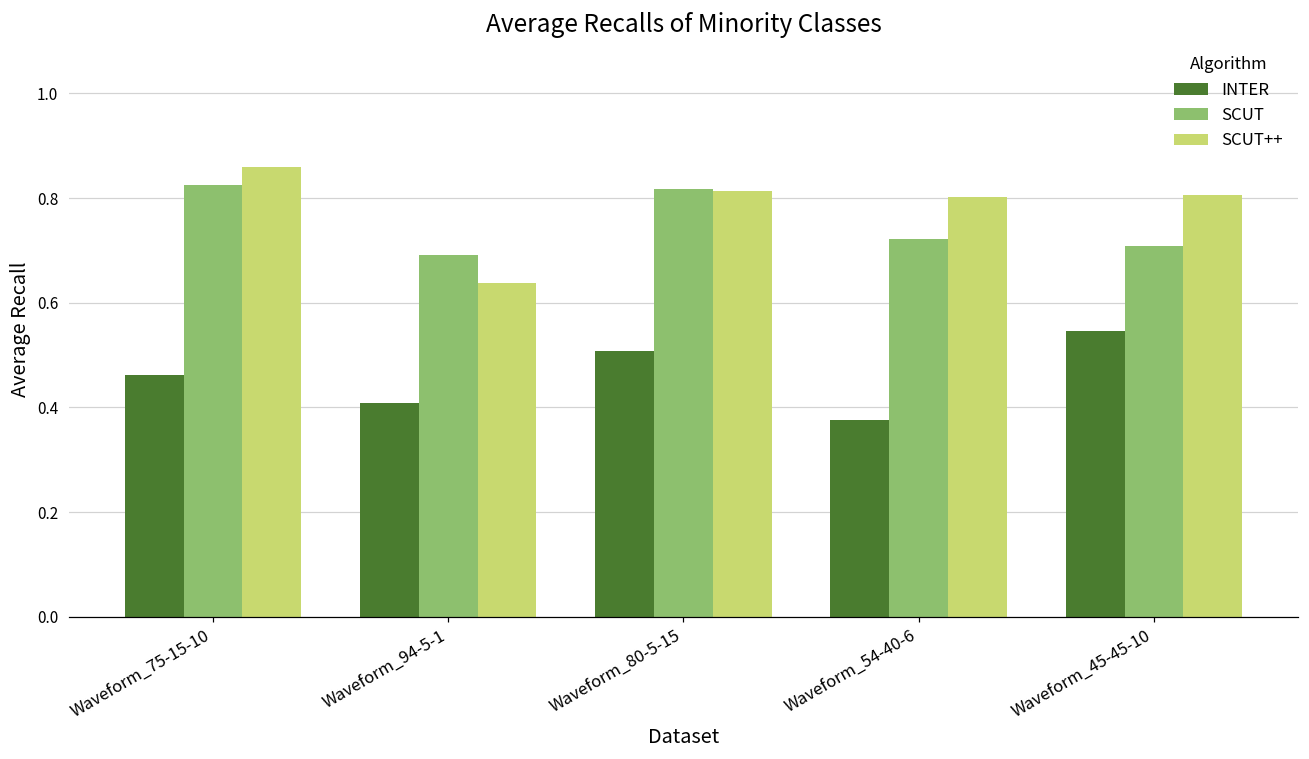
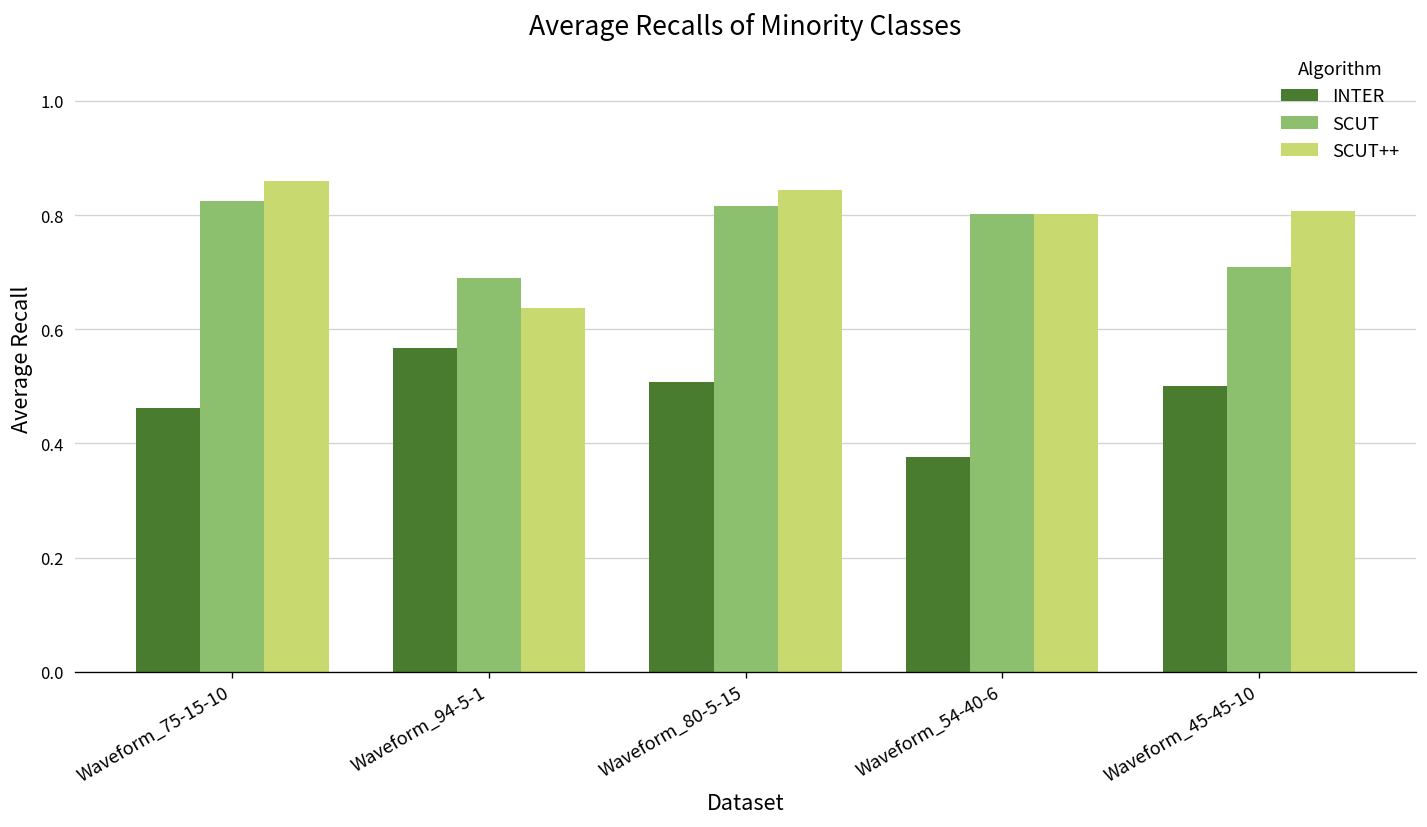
  {
    "INTER": {
      "Waveform_75-15-10": 0.46,
-     "Waveform_94-5-1": 0.41,
+     "Waveform_94-5-1": 0.57,
      "Waveform_80-5-15": 0.51,
      "Waveform_54-40-6": 0.38,
-     "Waveform_45-45-10": 0.55
+     "Waveform_45-45-10": 0.50
    },
    "SCUT": {
      "Waveform_75-15-10": 0.82,
      "Waveform_94-5-1": 0.69,
      "Waveform_80-5-15": 0.82,
-     "Waveform_54-40-6": 0.72,
+     "Waveform_54-40-6": 0.80,
      "Waveform_45-45-10": 0.71
    },
    "SCUT++": {
      "Waveform_75-15-10": 0.86,
      "Waveform_94-5-1": 0.64,
-     "Waveform_80-5-15": 0.81,
+     "Waveform_80-5-15": 0.84,
      "Waveform_54-40-6": 0.80,
      "Waveform_45-45-10": 0.81
    }
  }
